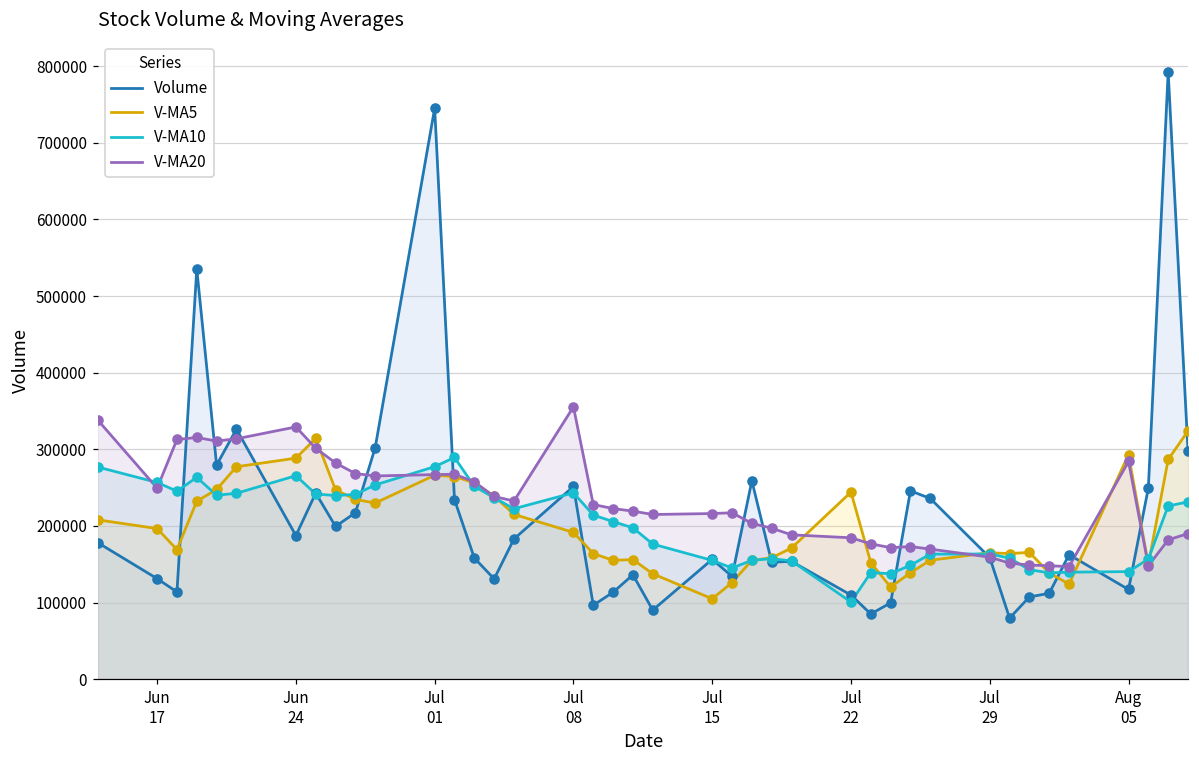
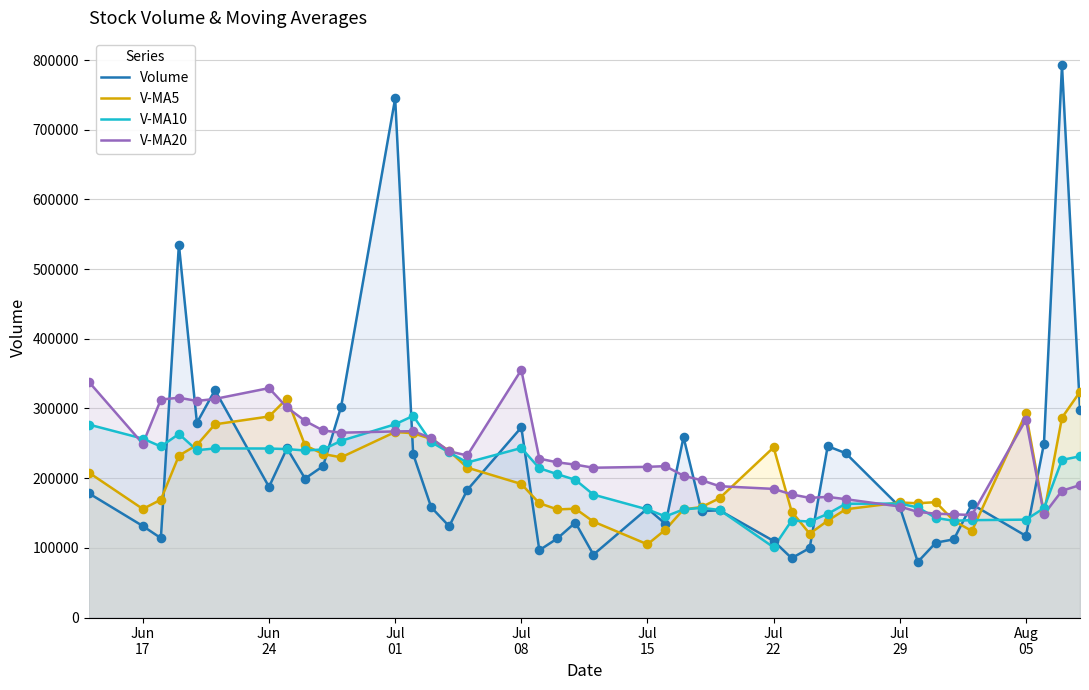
  {
    "Volume": {
      "Jun 17": 130000,
      "Jun 24": 190000,
      "Jul 01": 740000,
-     "Jul 08": 250000,
+     "Jul 08": 270000,
      "Jul 22": 110000,
      "Aug 05": 120000
    },
    "V-MA5": {
-     "Jun 17": 200000,
+     "Jun 17": 160000,
      "Jun 24": 290000,
      "Jul 08": 190000,
      "Jul 15": 110000,
      "Jul 22": 240000,
      "Aug 05": 290000
    },
    "V-MA10": {
      "Jun 17": 260000,
-     "Jun 24": 270000,
+     "Jun 24": 240000,
      "Jul 01": 280000,
      "Jul 08": 240000,
      "Jul 22": 100000,
      "Aug 05": 140000
    },
    "V-MA20": {
      "Jun 17": 250000,
      "Jun 24": 330000,
      "Jul 08": 360000,
      "Jul 15": 220000,
      "Jul 22": 180000,
      "Aug 05": 280000
    }
  }
